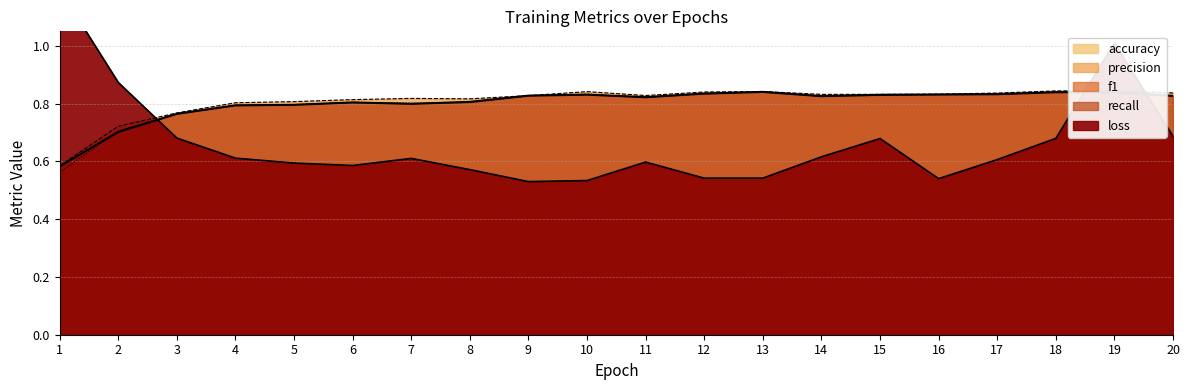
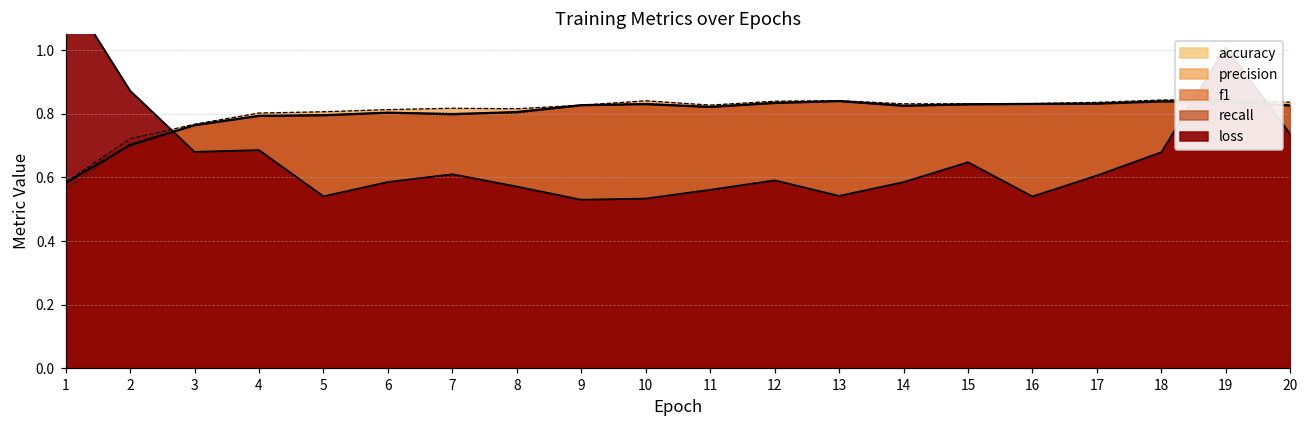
  {
    "loss": {
      "2": 0.87,
      "3": 0.68,
-     "4": 0.61,
-     "5": 0.59,
+     "4": 0.69,
+     "5": 0.54,
      "6": 0.59,
      "7": 0.61,
      "8": 0.57,
      "9": 0.53,
      "10": 0.53,
-     "11": 0.60,
-     "12": 0.54,
+     "11": 0.56,
+     "12": 0.59,
      "13": 0.54,
-     "14": 0.62,
-     "15": 0.68,
+     "14": 0.59,
+     "15": 0.65,
      "16": 0.54,
      "17": 0.61,
      "18": 0.68,
-     "20": 0.69
+     "20": 0.74
    }
  }
